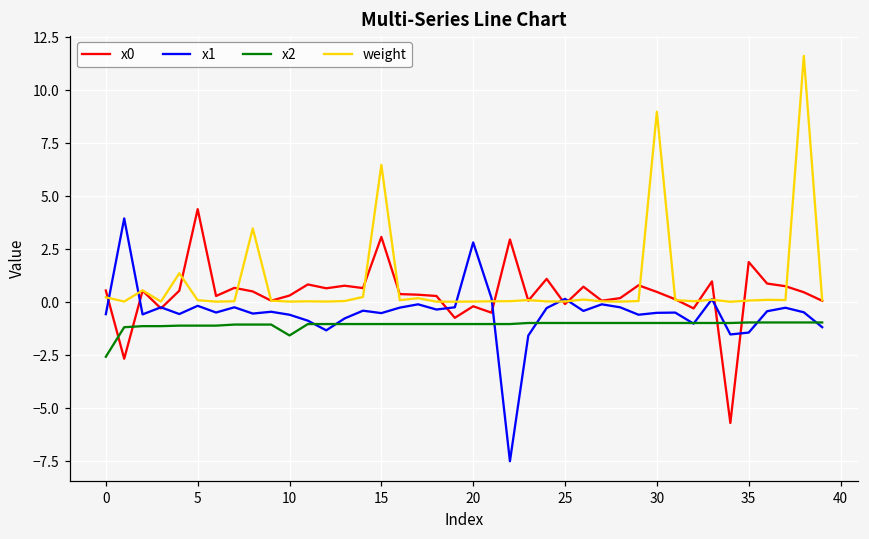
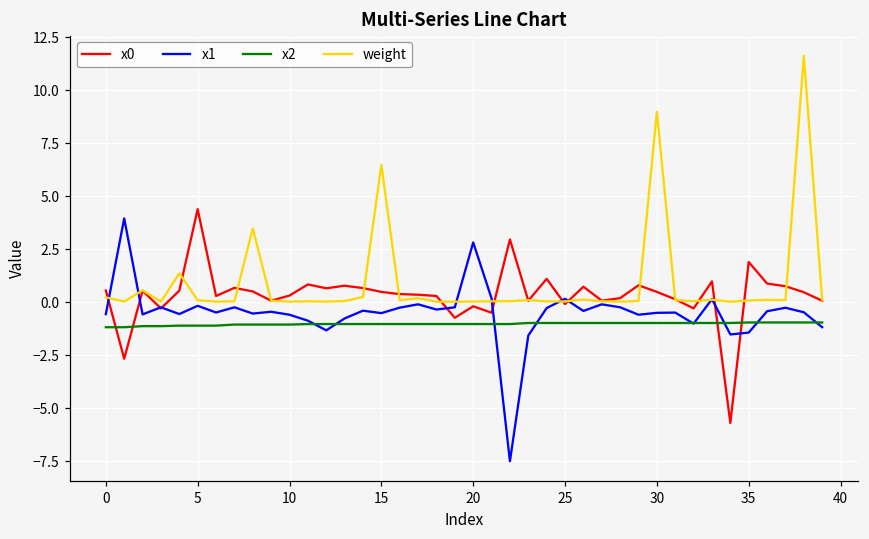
  {
    "x0": {
      "0": 0.5,
      "5": 4.4,
      "10": 0.3,
-     "15": 3.1,
+     "15": 0.5,
      "20": -0.2,
      "30": 0.5,
      "35": 1.9
    },
    "x1": {
      "0": -0.6,
      "5": -0.2,
      "10": -0.6,
      "15": -0.5,
      "20": 2.8,
      "30": -0.5,
      "35": -1.4
    },
    "x2": {
-     "0": -2.6,
+     "0": -1.2,
      "5": -1.1,
-     "10": -1.6,
+     "10": -1.1,
      "15": -1.0,
      "20": -1.0,
      "25": -1.0,
      "30": -1.0,
      "35": -1.0
    },
    "weight": {
      "0": 0.2,
      "5": 0.1,
      "10": 0.0,
      "15": 6.5,
      "20": 0.0,
      "30": 9.0,
      "35": 0.1
    }
  }
